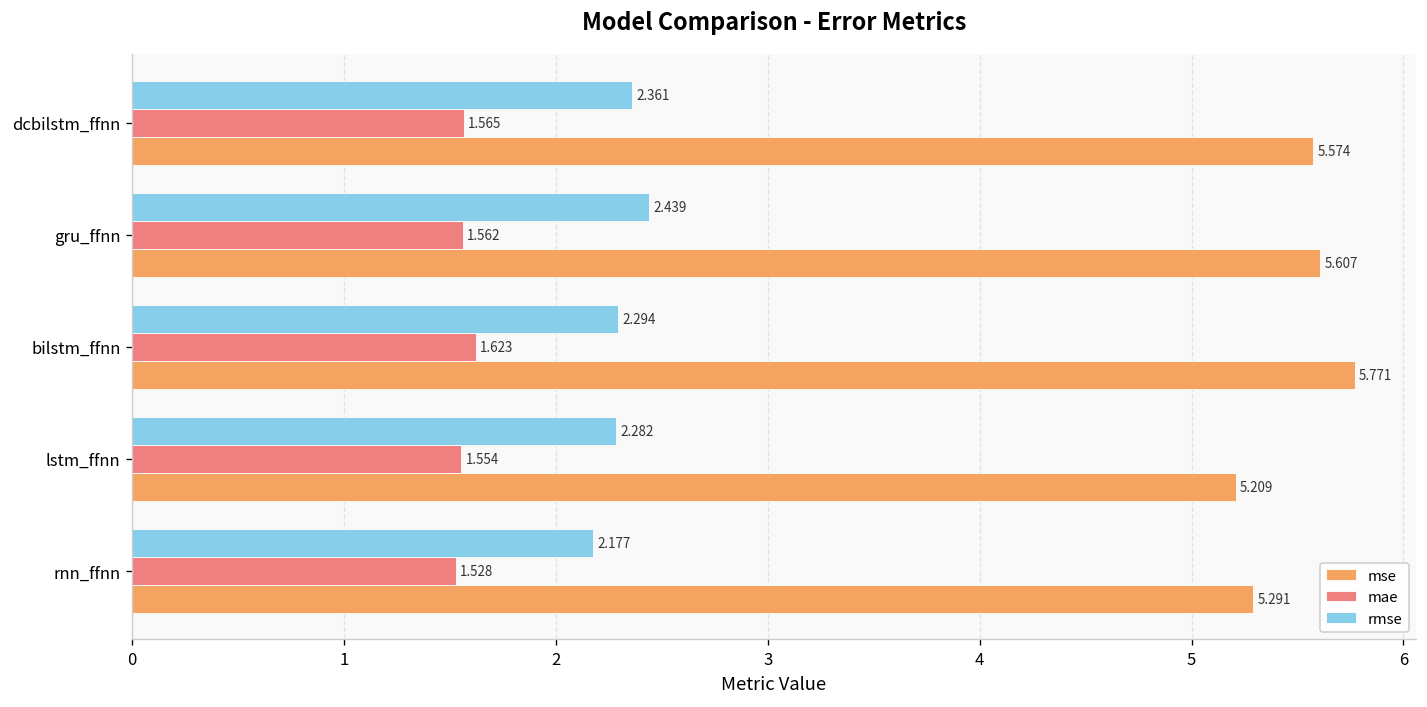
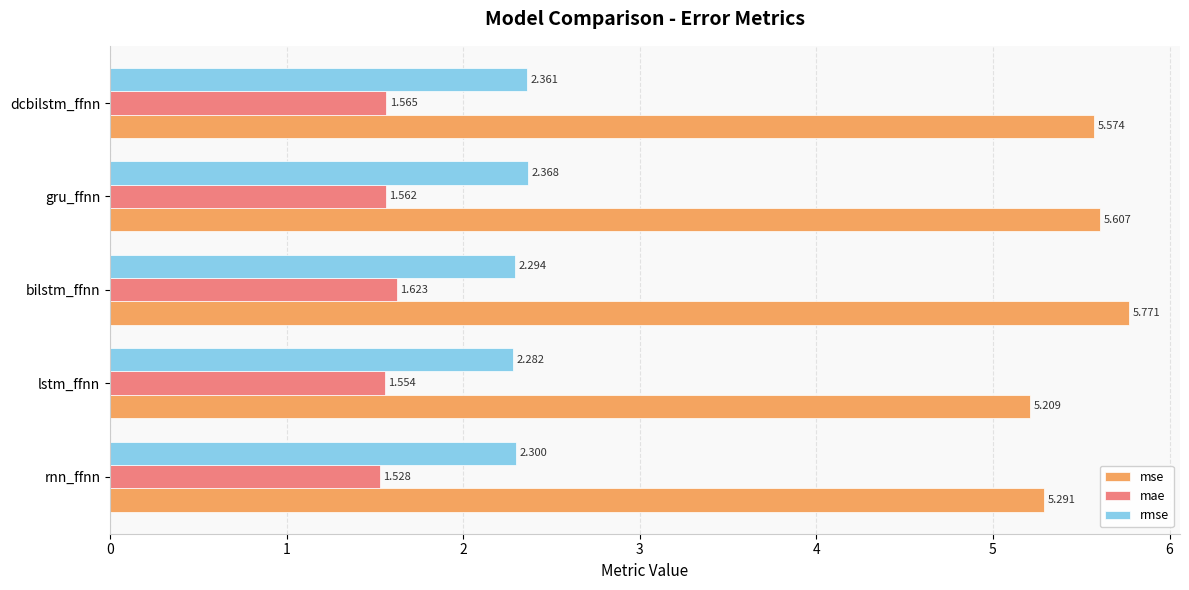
  {
    "rmse": {
      "dcbilstm_ffnn": 2.361,
-     "gru_ffnn": 2.439,
+     "gru_ffnn": 2.368,
      "bilstm_ffnn": 2.294,
      "lstm_ffnn": 2.282,
-     "rnn_ffnn": 2.177
+     "rnn_ffnn": 2.300
    }
  }
